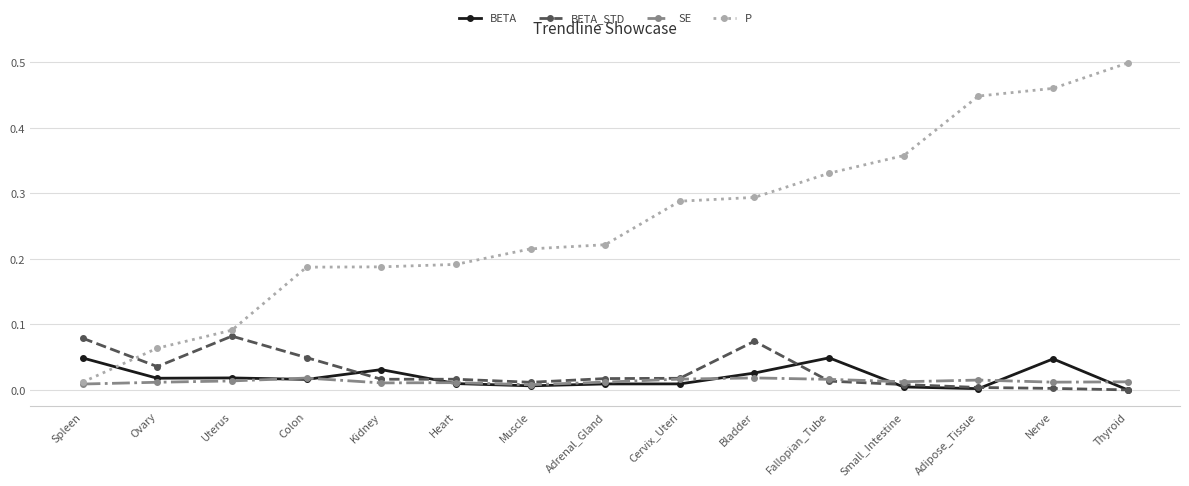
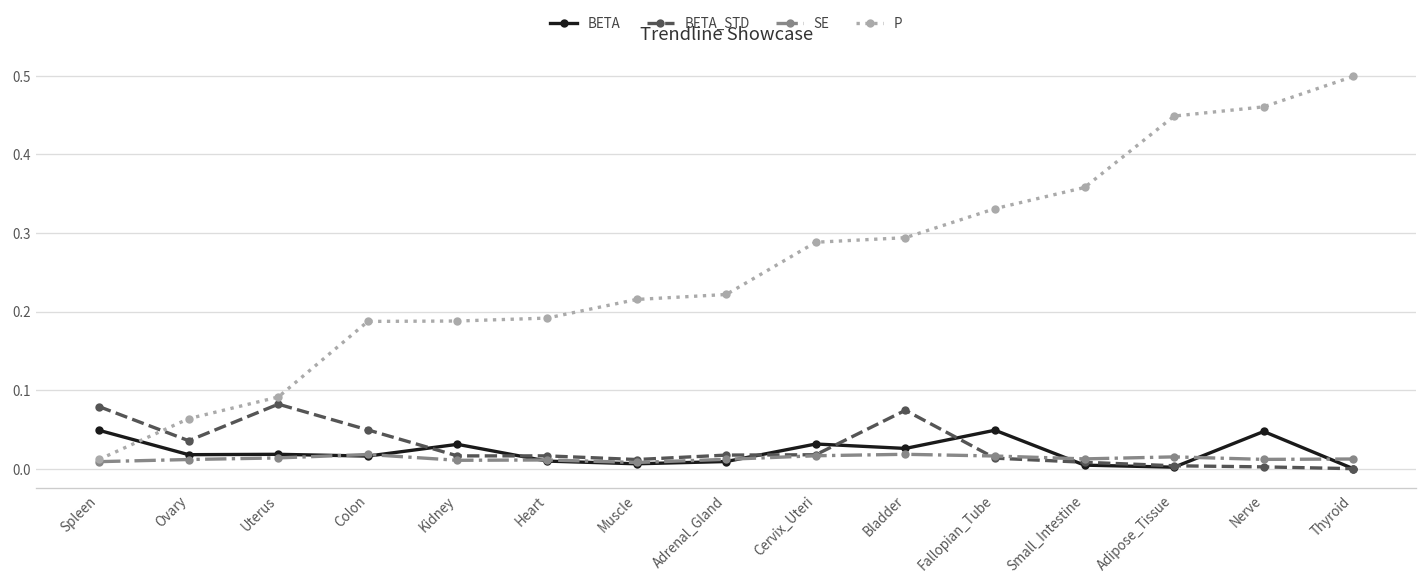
  {
    "BETA": {
      "Spleen": 0.05,
      "Ovary": 0.02,
      "Uterus": 0.02,
      "Kidney": 0.03,
-     "Cervix_Uteri": 0.01,
+     "Cervix_Uteri": 0.03,
      "Bladder": 0.03,
      "Fallopian_Tube": 0.05,
      "Nerve": 0.05
    },
    "BETA_STD": {
      "Spleen": 0.08,
      "Ovary": 0.04,
      "Uterus": 0.08,
      "Colon": 0.05,
      "Kidney": 0.02,
      "Heart": 0.02,
      "Adrenal_Gland": 0.02,
      "Bladder": 0.07,
      "Nerve": 0.00
    }
  }
